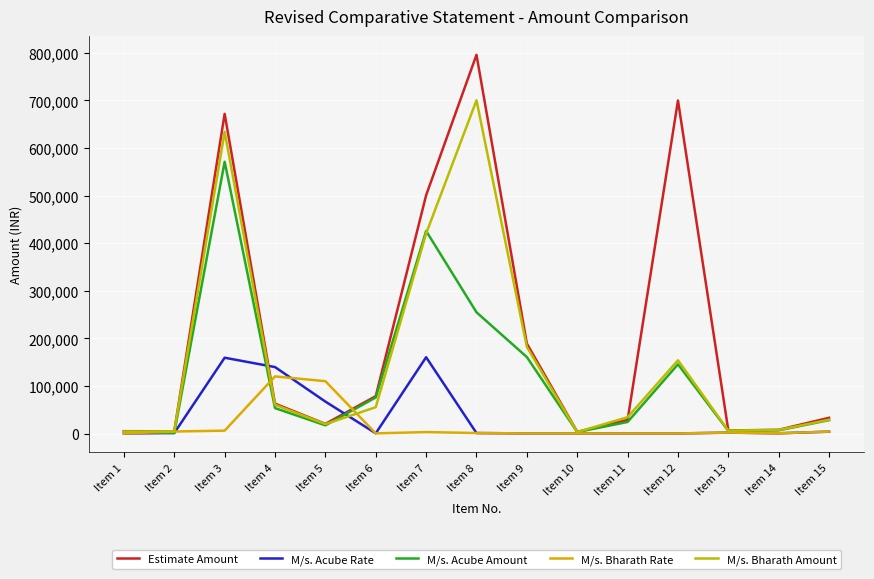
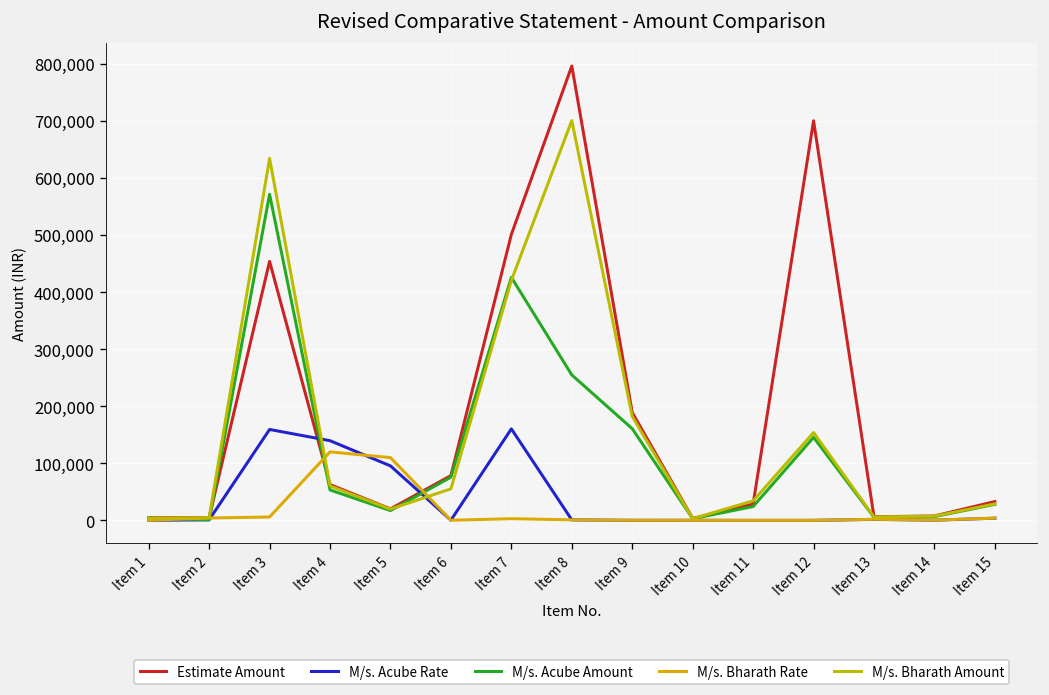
  {
    "Estimate Amount": {
-     "Item 3": "670,000",
+     "Item 3": "450,000",
      "Item 7": "500,000",
      "Item 8": "800,000",
      "Item 9": "190,000",
      "Item 12": "700,000"
    },
    "M/s. Acube Rate": {
      "Item 3": "160,000",
      "Item 4": "140,000",
-     "Item 5": "70,000",
+     "Item 5": "100,000",
      "Item 7": "160,000"
    },
    "M/s. Acube Amount": {
      "Item 3": "570,000",
      "Item 4": "50,000",
      "Item 8": "250,000",
      "Item 9": "160,000",
      "Item 12": "150,000"
    }
  }
